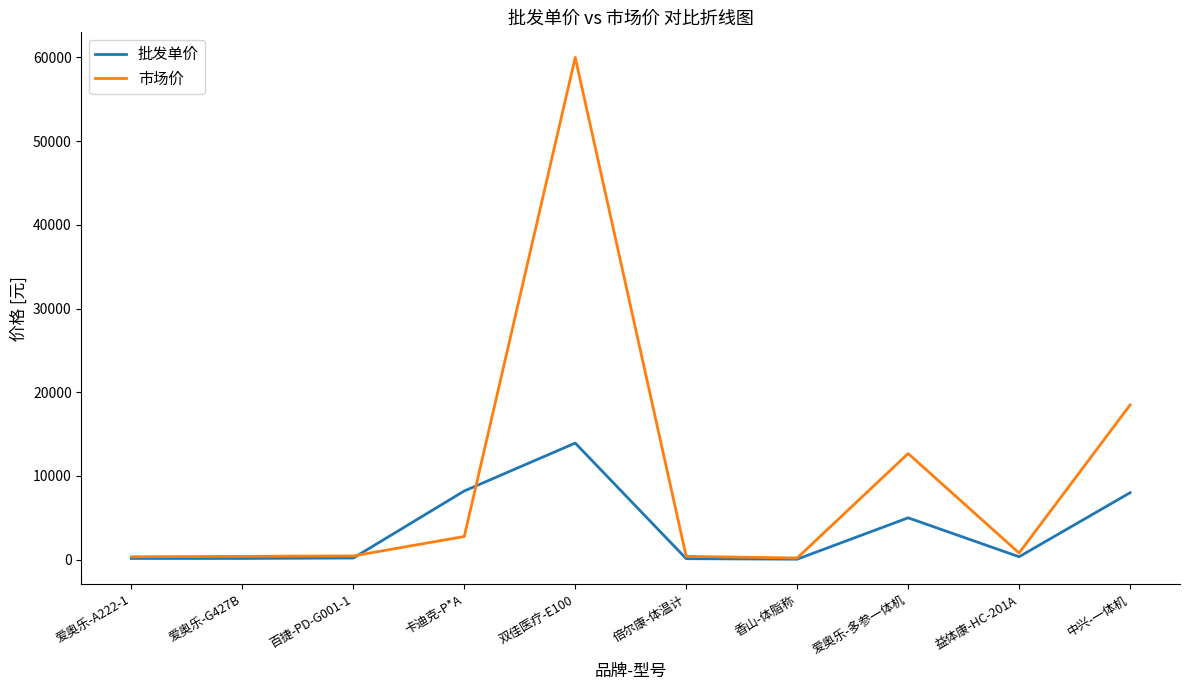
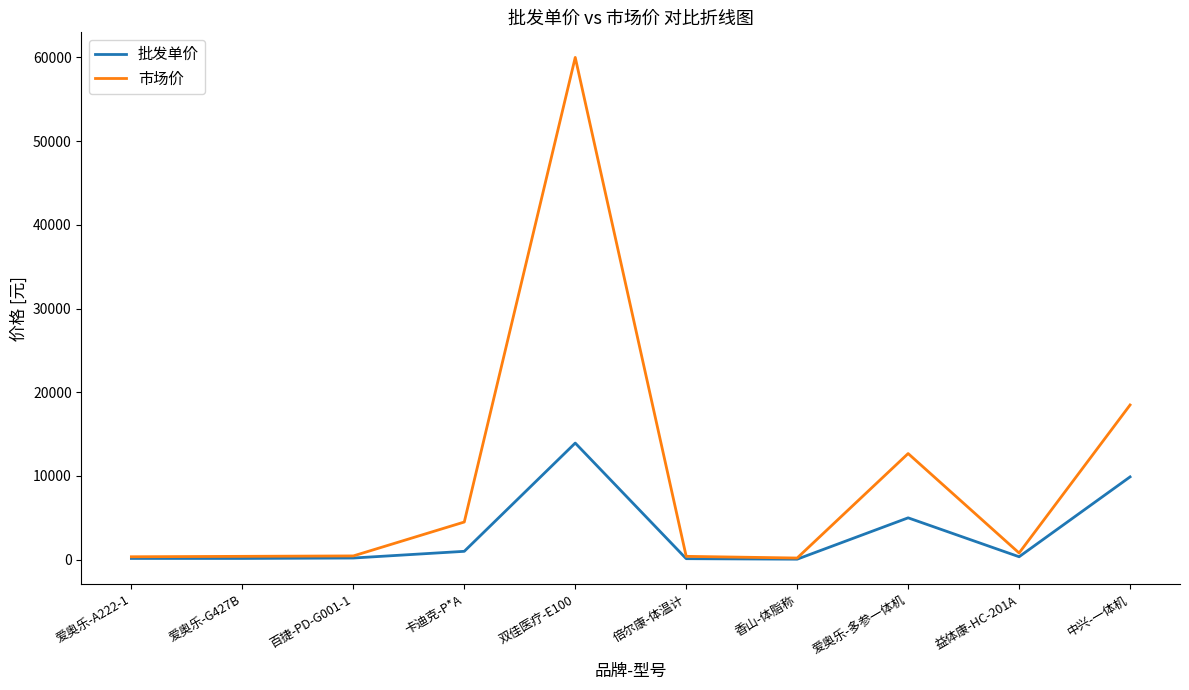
  {
    "批发单价": {
-     "卡迪克-P*A": 8000,
+     "卡迪克-P*A": 1000,
      "双佳医疗-E100": 14000,
      "爱奥乐-多参一体机": 5000,
      "益体康-HC-201A": 0,
-     "中兴-一体机": 8000
+     "中兴-一体机": 10000
    },
    "市场价": {
-     "卡迪克-P*A": 3000,
+     "卡迪克-P*A": 5000,
      "双佳医疗-E100": 60000,
      "爱奥乐-多参一体机": 13000,
      "益体康-HC-201A": 1000,
      "中兴-一体机": 18000
    }
  }
